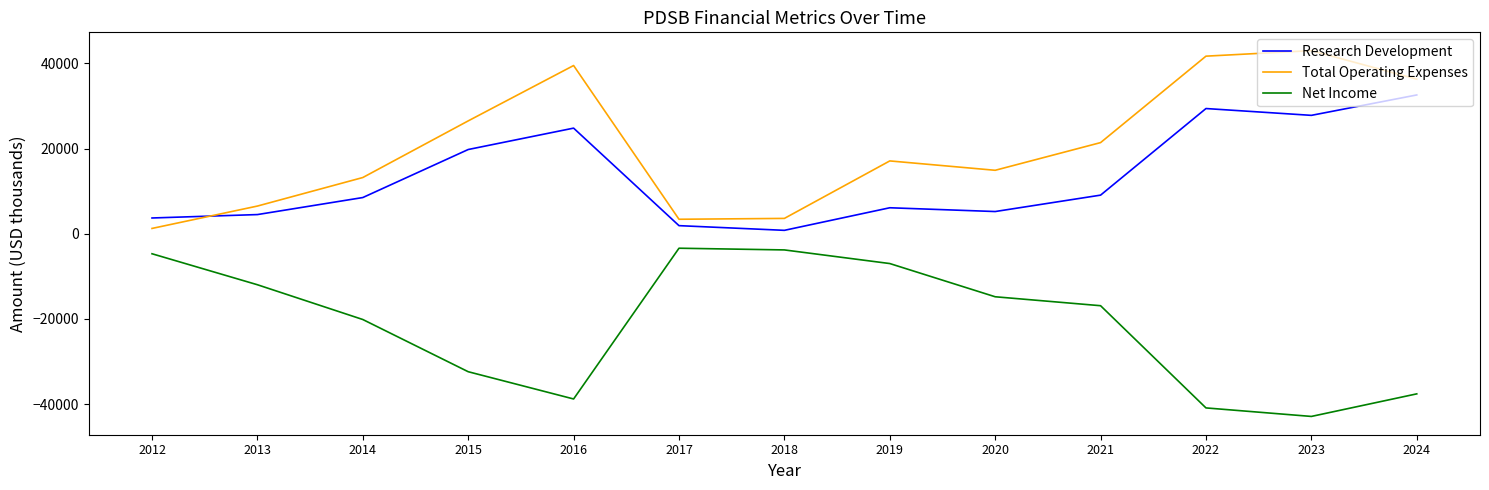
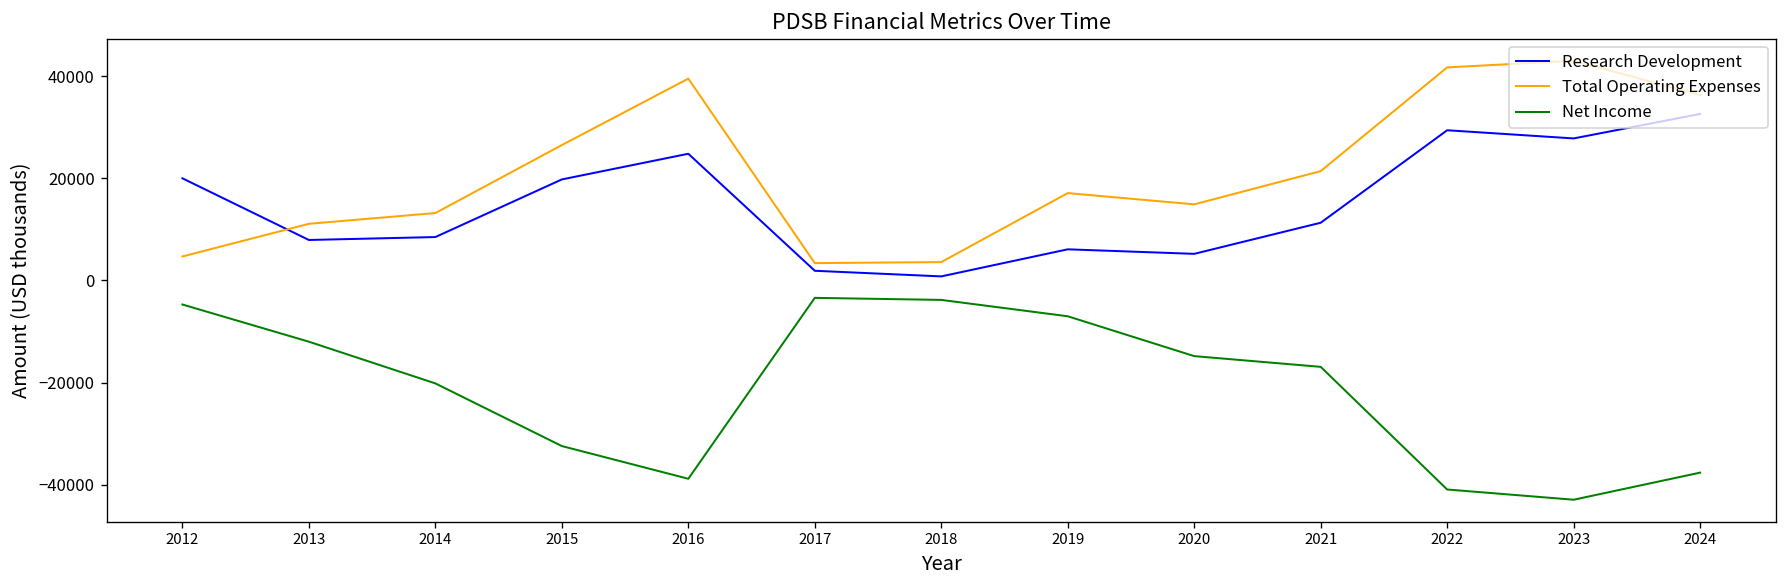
  {
    "Research Development": {
-     "2012": 4000,
-     "2013": 5000,
+     "2012": 20000,
+     "2013": 8000,
      "2014": 9000,
      "2015": 20000,
      "2016": 25000,
      "2017": 2000,
      "2018": 1000,
      "2019": 6000,
      "2020": 5000,
-     "2021": 9000,
+     "2021": 11000,
      "2022": 29000,
      "2023": 28000
    },
    "Total Operating Expenses": {
-     "2012": 1000,
-     "2013": 7000,
+     "2012": 5000,
+     "2013": 11000,
      "2014": 13000,
      "2015": 27000,
      "2016": 40000,
      "2017": 3000,
      "2018": 4000,
      "2019": 17000,
      "2020": 15000,
      "2021": 21000,
      "2022": 42000
    },
    "Net Income": {
      "2012": -5000,
      "2013": -12000,
      "2014": -20000,
      "2015": -32000,
      "2016": -39000,
      "2017": -3000,
      "2018": -4000,
      "2019": -7000,
      "2020": -15000,
      "2021": -17000,
      "2022": -41000,
      "2023": -43000,
      "2024": -38000
    }
  }
